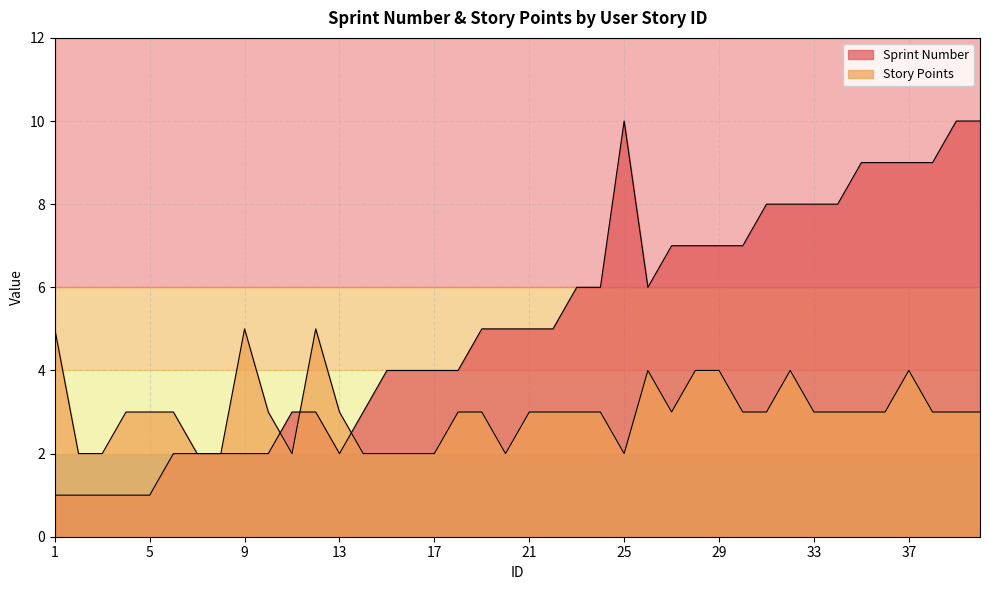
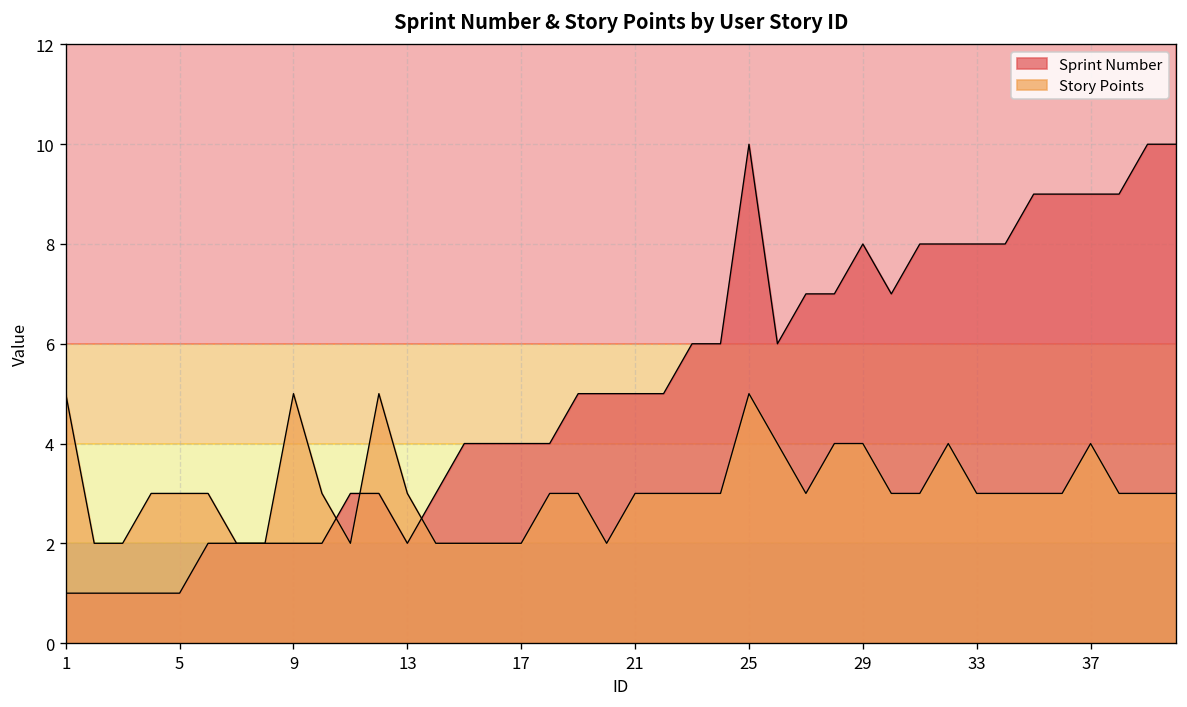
  {
    "Sprint Number": {
      "1": 1,
      "5": 1,
      "9": 2,
      "13": 2,
      "17": 4,
      "21": 5,
      "25": 10,
-     "29": 7,
+     "29": 8,
      "33": 8,
      "37": 9
    },
    "Story Points": {
      "1": 5,
      "5": 3,
      "9": 5,
      "13": 3,
      "17": 2,
      "21": 3,
-     "25": 2,
+     "25": 5,
      "29": 4,
      "33": 3,
      "37": 4
    }
  }
